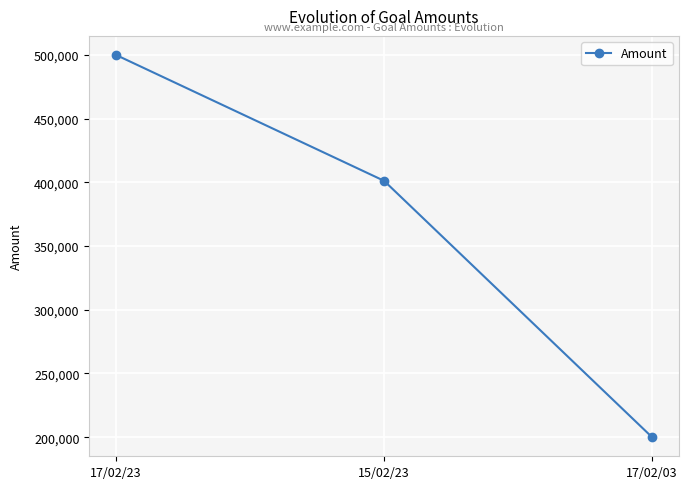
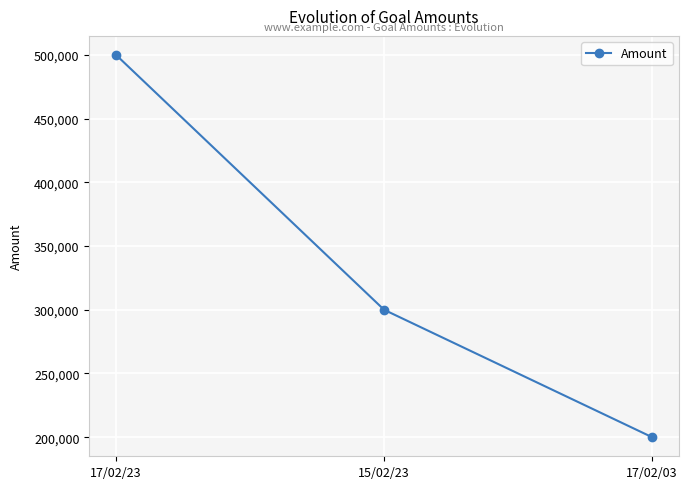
  {
    "17/02/23": "500,000",
-   "15/02/23": "401,000",
+   "15/02/23": "300,000",
    "17/02/03": "200,000"
  }
